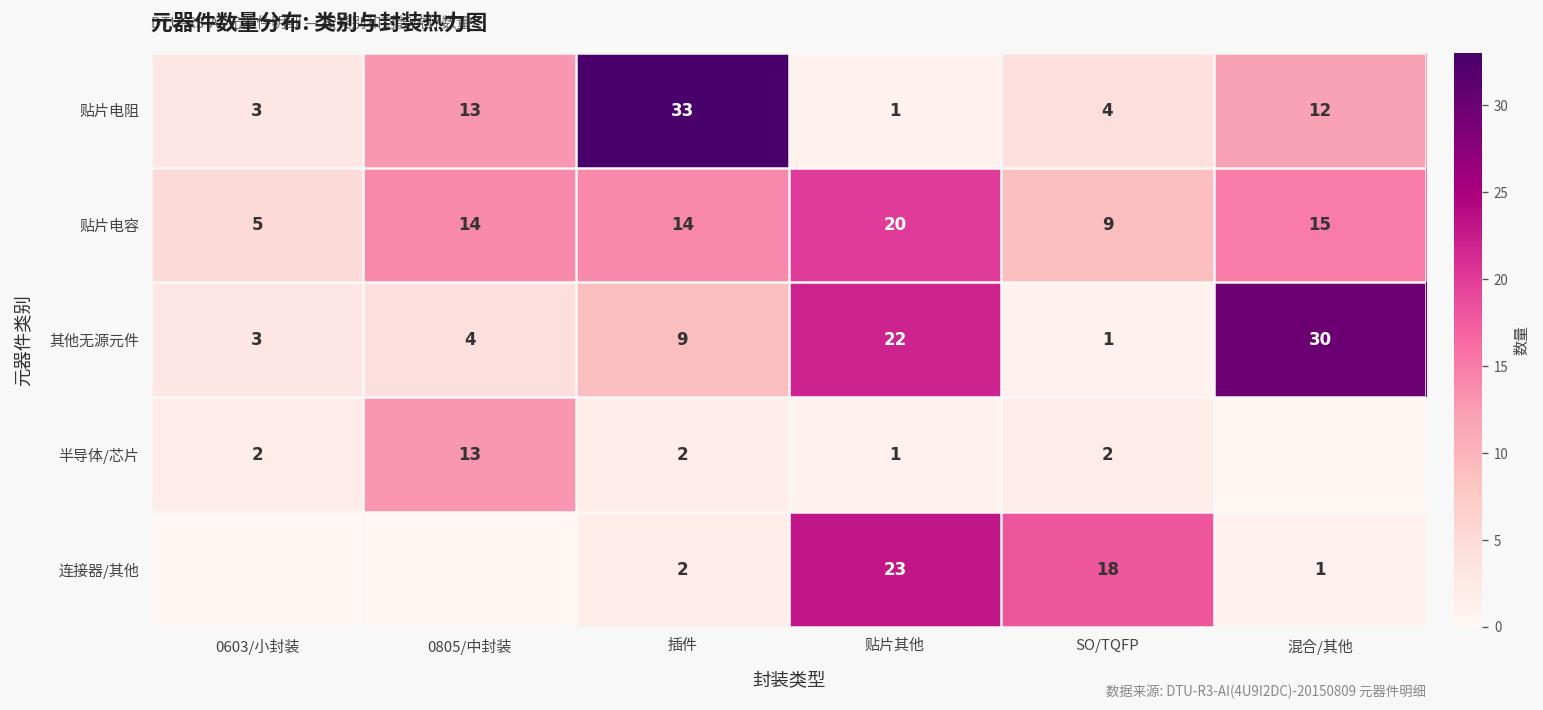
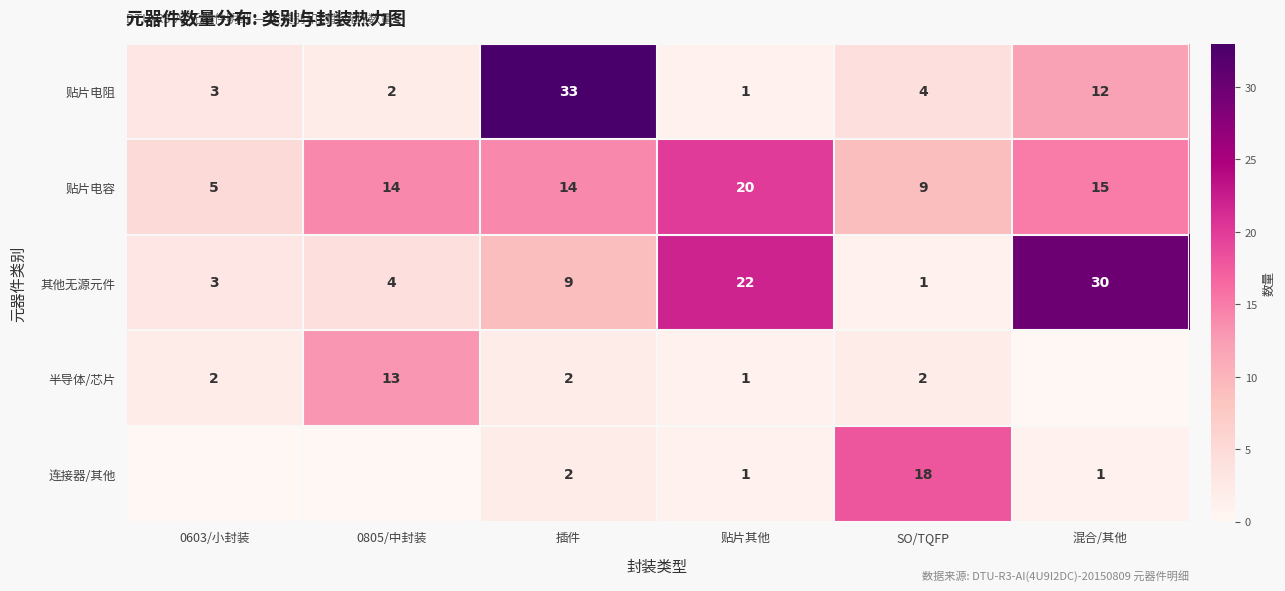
  {
    "贴片电阻": {
      "0603/小封装": 3,
-     "0805/中封装": 13,
+     "0805/中封装": 2,
      "插件": 33,
      "贴片其他": 1,
      "SO/TQFP": 4,
      "混合/其他": 12
    },
    "贴片电容": {
      "0603/小封装": 5,
      "0805/中封装": 14,
      "插件": 14,
      "贴片其他": 20,
      "SO/TQFP": 9,
      "混合/其他": 15
    },
    "其他无源元件": {
      "0603/小封装": 3,
      "0805/中封装": 4,
      "插件": 9,
      "贴片其他": 22,
      "SO/TQFP": 1,
      "混合/其他": 30
    },
    "半导体/芯片": {
      "0603/小封装": 2,
      "0805/中封装": 13,
      "插件": 2,
      "贴片其他": 1,
      "SO/TQFP": 2
    },
    "连接器/其他": {
      "插件": 2,
-     "贴片其他": 23,
+     "贴片其他": 1,
      "SO/TQFP": 18,
      "混合/其他": 1
    }
  }
